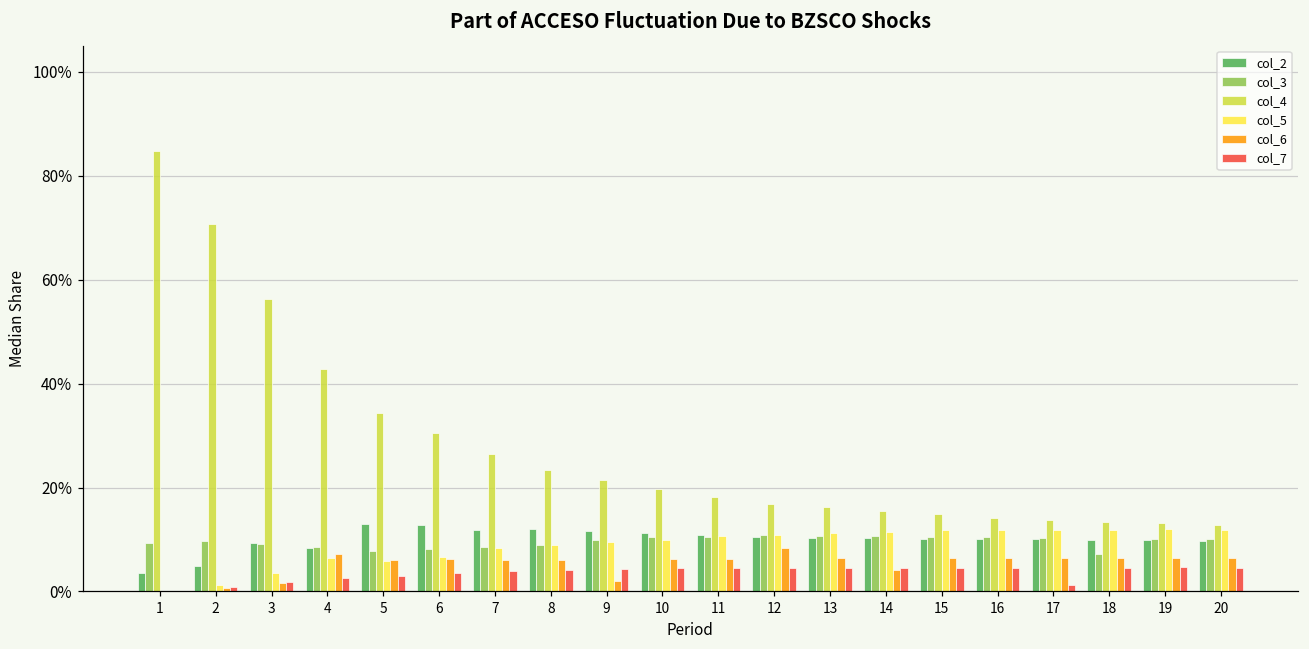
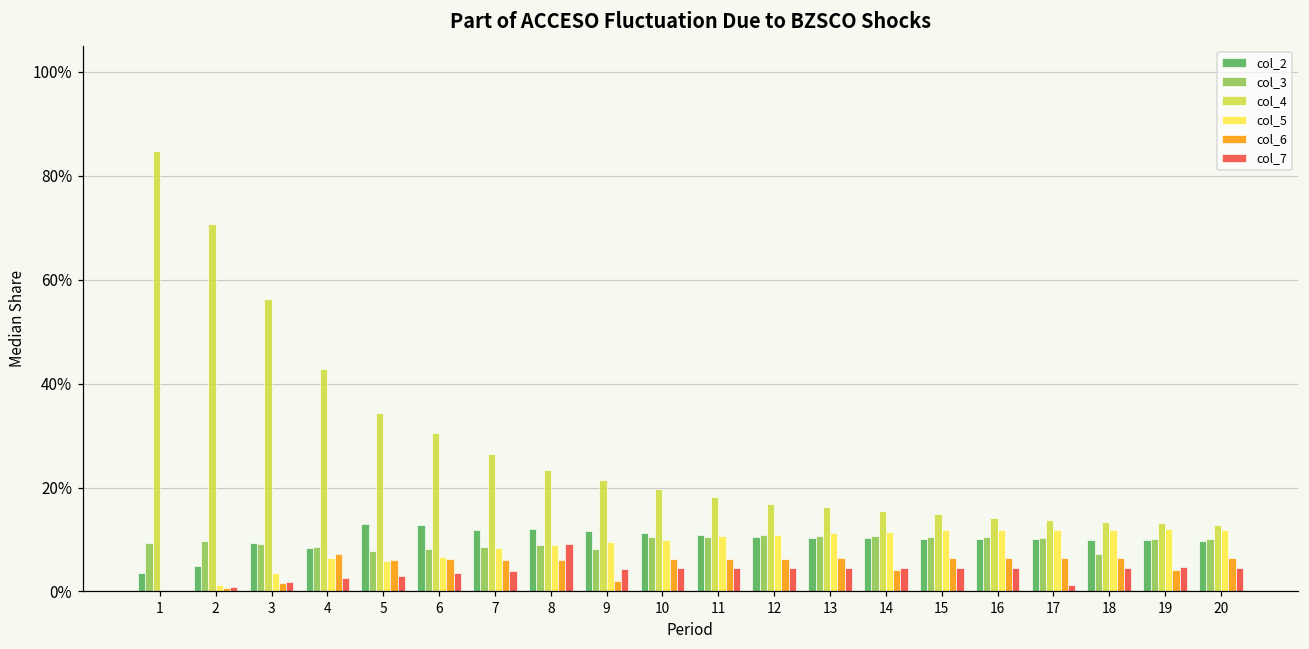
  {
    "col_2": {
      "1": "4%",
      "2": "5%",
      "3": "9%",
      "4": "8%",
      "5": "13%",
      "6": "13%",
      "7": "12%",
      "8": "12%",
      "9": "12%",
      "10": "11%",
      "11": "11%",
      "12": "10%",
      "13": "10%",
      "14": "10%",
      "15": "10%",
      "16": "10%",
      "17": "10%",
      "18": "10%",
      "19": "10%",
      "20": "10%"
    },
    "col_3": {
      "1": "9%",
      "2": "10%",
      "3": "9%",
      "4": "8%",
      "5": "8%",
      "6": "8%",
      "7": "9%",
      "8": "9%",
-     "9": "10%",
+     "9": "8%",
      "10": "10%",
      "11": "10%",
      "12": "11%",
      "13": "11%",
      "14": "11%",
      "15": "11%",
      "16": "10%",
      "17": "10%",
      "18": "7%",
      "19": "10%",
      "20": "10%"
    },
    "col_6": {
      "1": "0%",
      "2": "1%",
      "3": "2%",
      "4": "7%",
      "5": "6%",
      "6": "6%",
      "7": "6%",
      "8": "6%",
      "9": "2%",
      "10": "6%",
      "11": "6%",
-     "12": "8%",
+     "12": "6%",
      "13": "6%",
      "14": "4%",
      "15": "6%",
      "16": "6%",
      "17": "7%",
      "18": "6%",
-     "19": "6%",
+     "19": "4%",
      "20": "6%"
    },
    "col_7": {
      "1": "0%",
      "2": "1%",
      "3": "2%",
      "4": "3%",
      "5": "3%",
      "6": "3%",
      "7": "4%",
-     "8": "4%",
+     "8": "9%",
      "9": "4%",
      "10": "4%",
      "11": "5%",
      "12": "5%",
      "13": "4%",
      "14": "5%",
      "15": "4%",
      "16": "5%",
      "17": "1%",
      "18": "5%",
      "19": "5%",
      "20": "5%"
    }
  }
